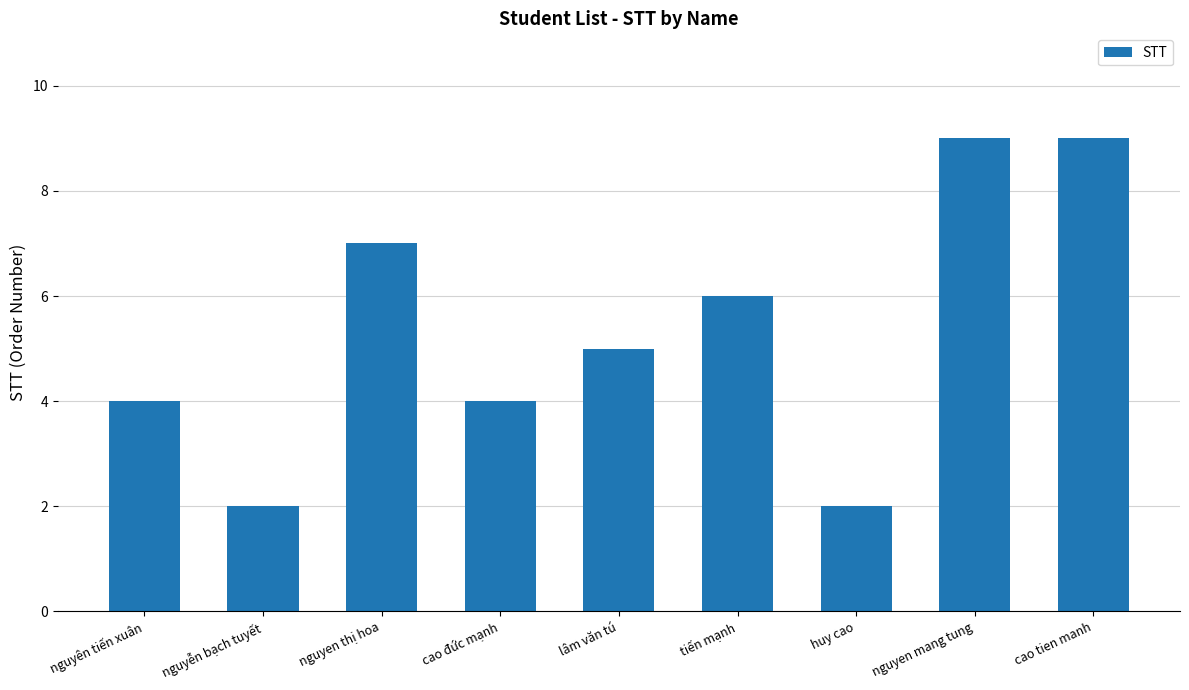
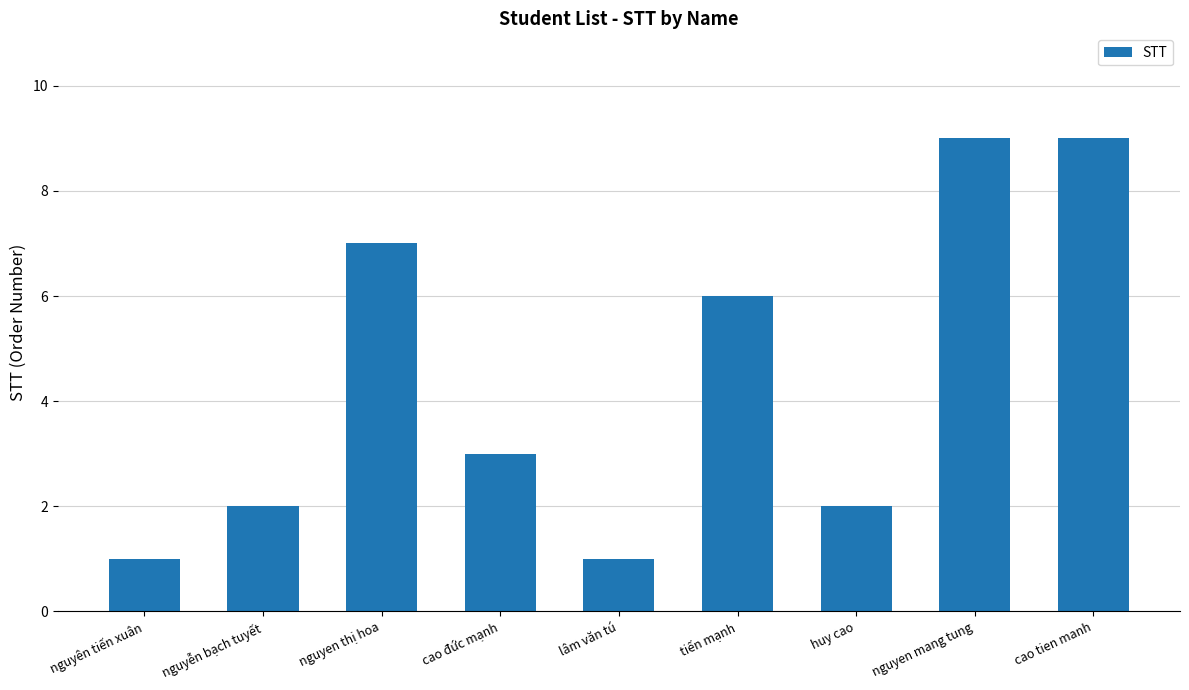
  {
-   "nguyên tiến xuân": 4,
+   "nguyên tiến xuân": 1,
    "nguyễn bạch tuyết": 2,
    "nguyen thị hoa": 7,
-   "cao đức mạnh": 4,
-   "lâm văn tú": 5,
+   "cao đức mạnh": 3,
+   "lâm văn tú": 1,
    "tiến mạnh": 6,
    "huy cao": 2,
    "nguyen mang tung": 9,
    "cao tien manh": 9
  }
